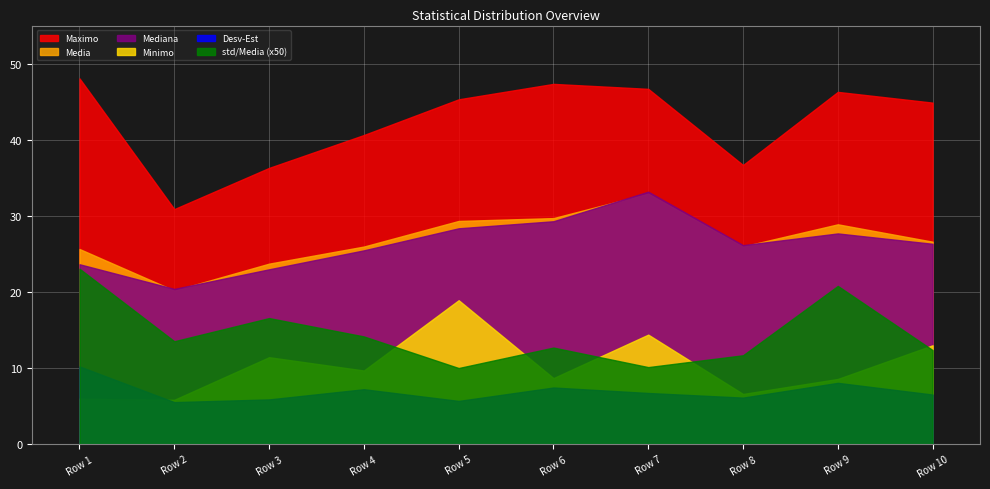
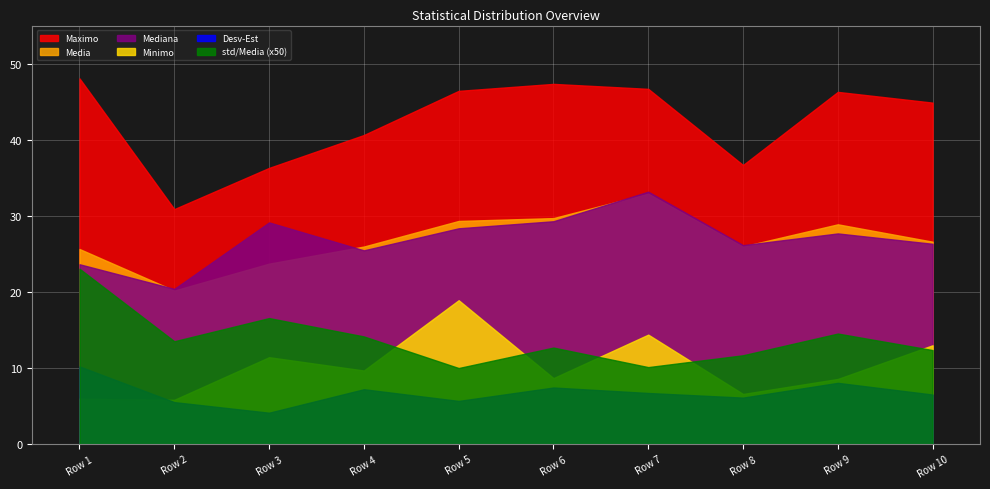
  {
    "Maximo": {
      "Row 1": 48,
      "Row 2": 31,
      "Row 3": 36,
      "Row 4": 41,
-     "Row 5": 45,
+     "Row 5": 46,
      "Row 6": 47,
      "Row 7": 47,
      "Row 8": 37,
      "Row 9": 46,
      "Row 10": 45
    },
    "Mediana": {
      "Row 1": 24,
-     "Row 3": 23,
+     "Row 3": 29,
      "Row 4": 25,
      "Row 5": 28,
      "Row 6": 29,
      "Row 9": 28
    },
    "Desv-Est": {
      "Row 1": 10,
-     "Row 3": 6,
+     "Row 3": 4,
      "Row 4": 7,
      "Row 5": 6,
      "Row 6": 7,
      "Row 7": 7,
      "Row 8": 6,
      "Row 9": 8,
      "Row 10": 7
    },
    "std/Media (x50)": {
      "Row 1": 23,
      "Row 2": 14,
      "Row 3": 17,
      "Row 4": 14,
      "Row 5": 10,
      "Row 6": 13,
      "Row 7": 10,
      "Row 8": 12,
-     "Row 9": 21,
+     "Row 9": 15,
      "Row 10": 12
    }
  }
